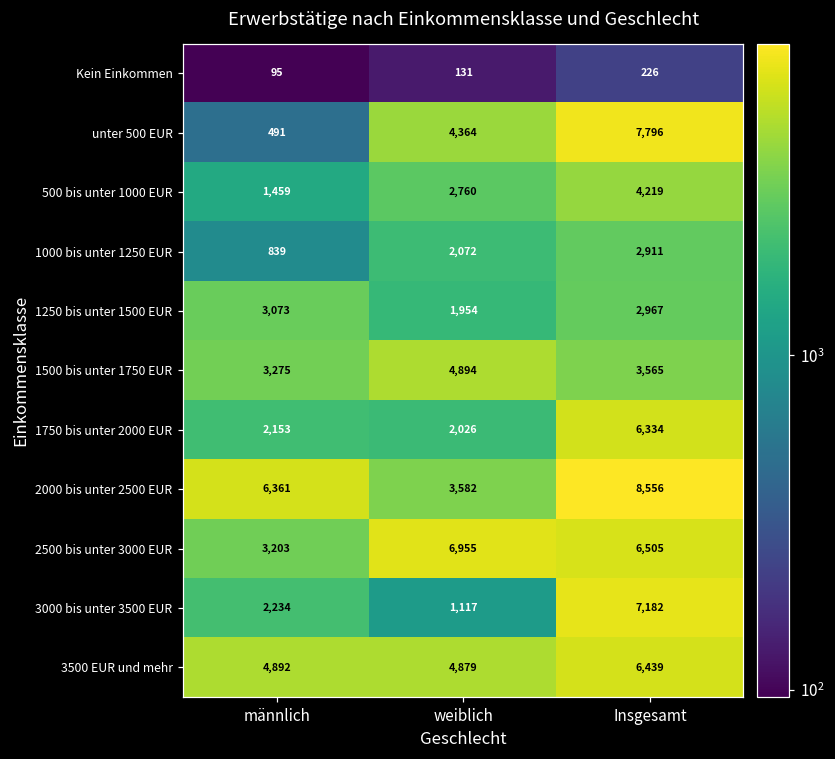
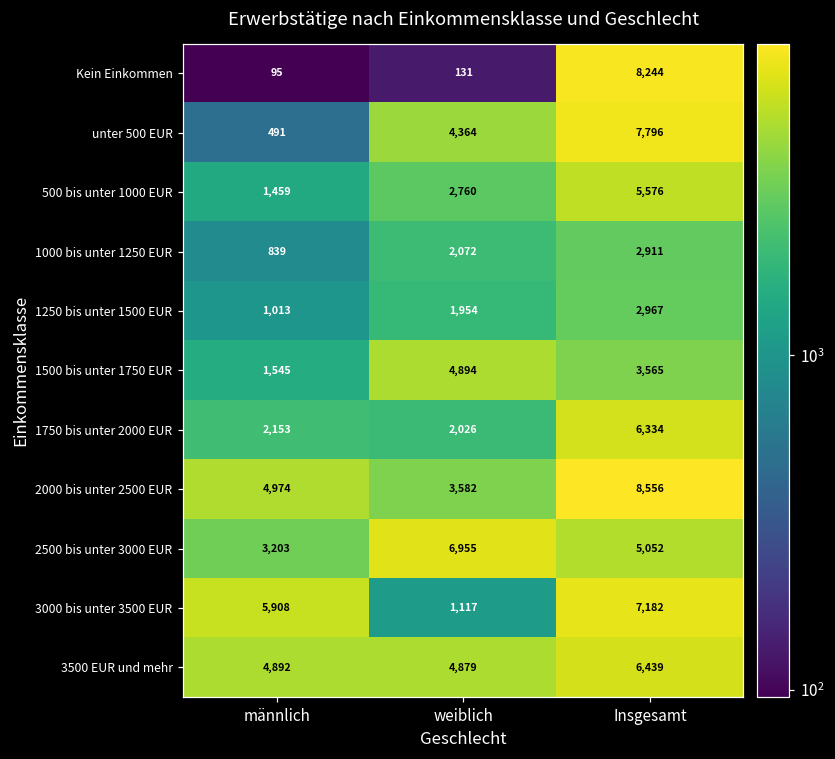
  {
    "Kein Einkommen": {
      "männlich": "95",
      "weiblich": "131",
-     "Insgesamt": "226"
+     "Insgesamt": "8,244"
    },
    "unter 500 EUR": {
      "männlich": "491",
      "weiblich": "4,364",
      "Insgesamt": "7,796"
    },
    "500 bis unter 1000 EUR": {
      "männlich": "1,459",
      "weiblich": "2,760",
-     "Insgesamt": "4,219"
+     "Insgesamt": "5,576"
    },
    "1000 bis unter 1250 EUR": {
      "männlich": "839",
      "weiblich": "2,072",
      "Insgesamt": "2,911"
    },
    "1250 bis unter 1500 EUR": {
-     "männlich": "3,073",
+     "männlich": "1,013",
      "weiblich": "1,954",
      "Insgesamt": "2,967"
    },
    "1500 bis unter 1750 EUR": {
-     "männlich": "3,275",
+     "männlich": "1,545",
      "weiblich": "4,894",
      "Insgesamt": "3,565"
    },
    "1750 bis unter 2000 EUR": {
      "männlich": "2,153",
      "weiblich": "2,026",
      "Insgesamt": "6,334"
    },
    "2000 bis unter 2500 EUR": {
-     "männlich": "6,361",
+     "männlich": "4,974",
      "weiblich": "3,582",
      "Insgesamt": "8,556"
    },
    "2500 bis unter 3000 EUR": {
      "männlich": "3,203",
      "weiblich": "6,955",
-     "Insgesamt": "6,505"
+     "Insgesamt": "5,052"
    },
    "3000 bis unter 3500 EUR": {
-     "männlich": "2,234",
+     "männlich": "5,908",
      "weiblich": "1,117",
      "Insgesamt": "7,182"
    },
    "3500 EUR und mehr": {
      "männlich": "4,892",
      "weiblich": "4,879",
      "Insgesamt": "6,439"
    }
  }
